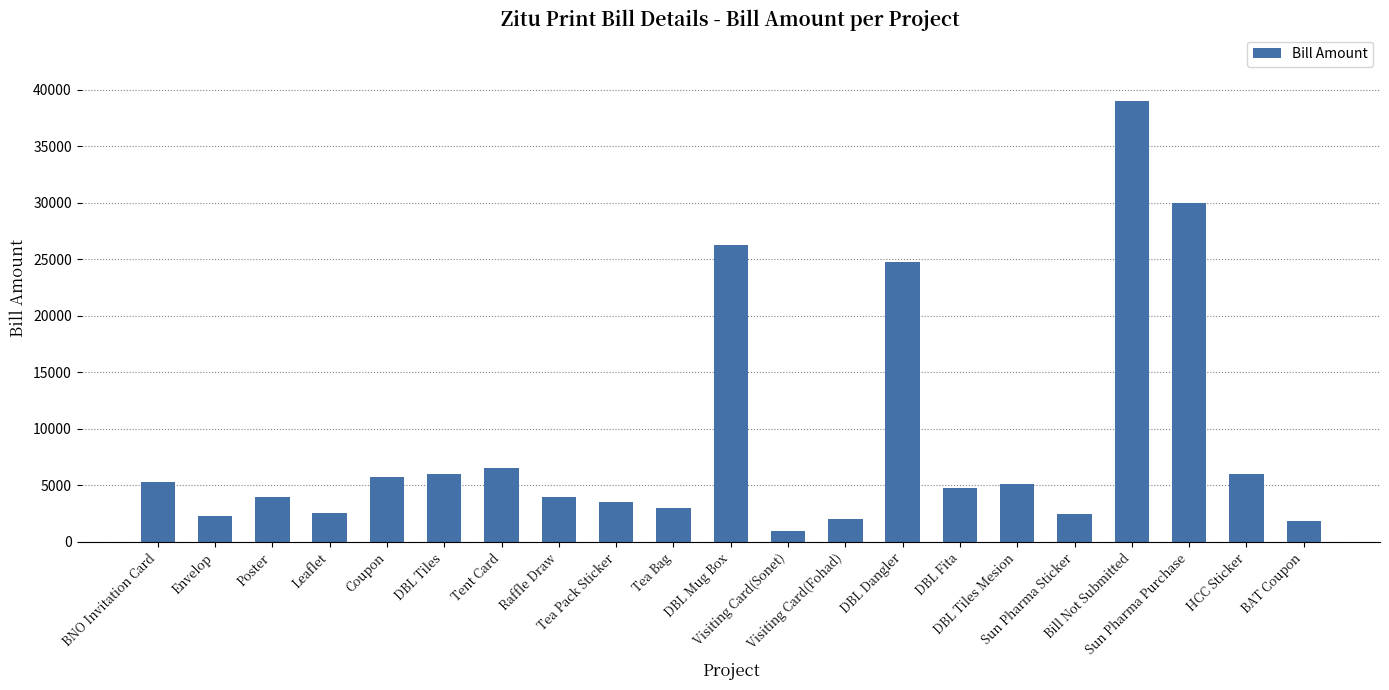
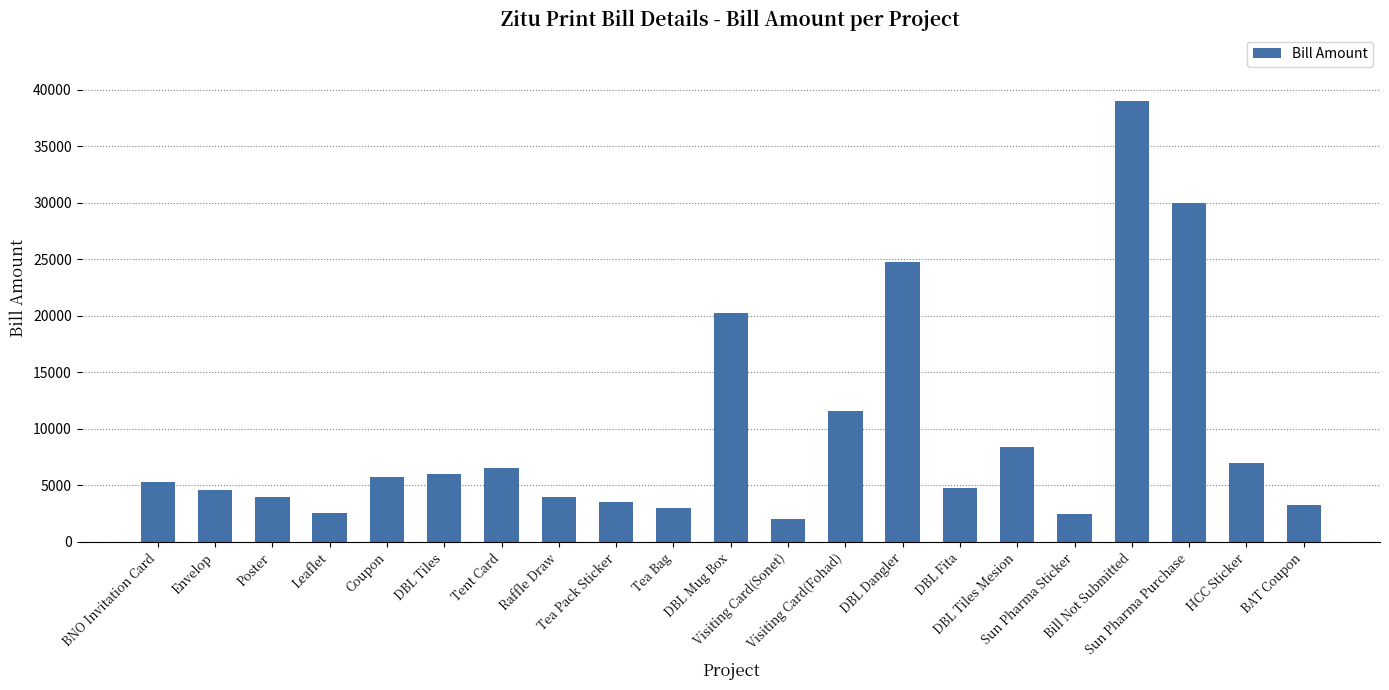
  {
    "BNO Invitation Card": 5300,
-   "Envelop": 2300,
+   "Envelop": 4600,
    "Poster": 4000,
    "Leaflet": 2500,
    "Coupon": 5700,
    "DBL Tiles": 6000,
    "Tent Card": 6500,
    "Raffle Draw": 4000,
    "Tea Pack Sticker": 3500,
    "Tea Bag": 3000,
-   "DBL Mug Box": 26300,
-   "Visiting Card(Sonet)": 1000,
-   "Visiting Card(Fohad)": 2000,
+   "DBL Mug Box": 20200,
+   "Visiting Card(Sonet)": 2000,
+   "Visiting Card(Fohad)": 11600,
    "DBL Dangler": 24800,
    "DBL Fita": 4700,
-   "DBL Tiles Mesion": 5100,
+   "DBL Tiles Mesion": 8400,
    "Sun Pharma Sticker": 2500,
    "Bill Not Submitted": 39000,
    "Sun Pharma Purchase": 30000,
-   "HCC Sticker": 6000,
-   "BAT Coupon": 1900
+   "HCC Sticker": 7000,
+   "BAT Coupon": 3200
  }
